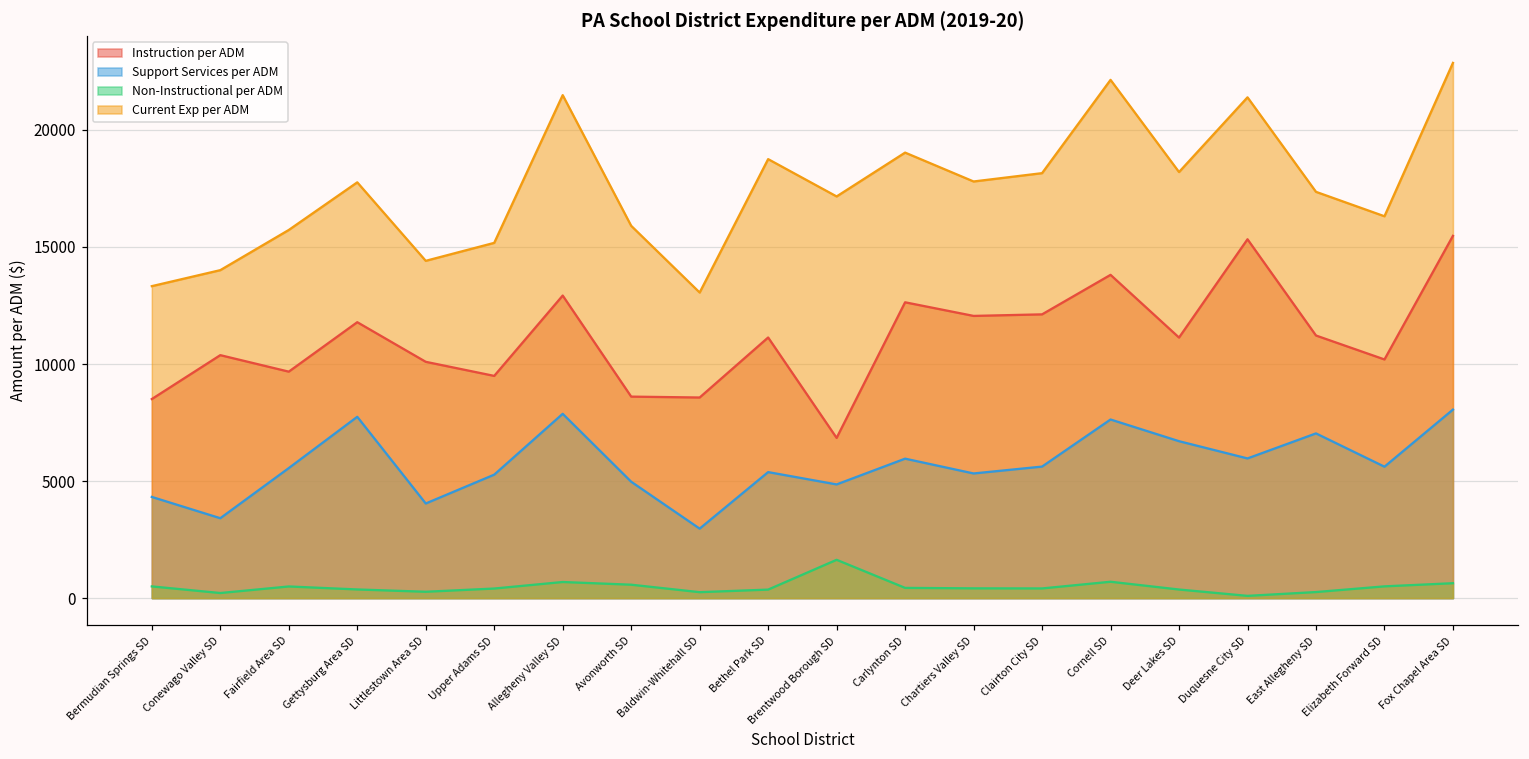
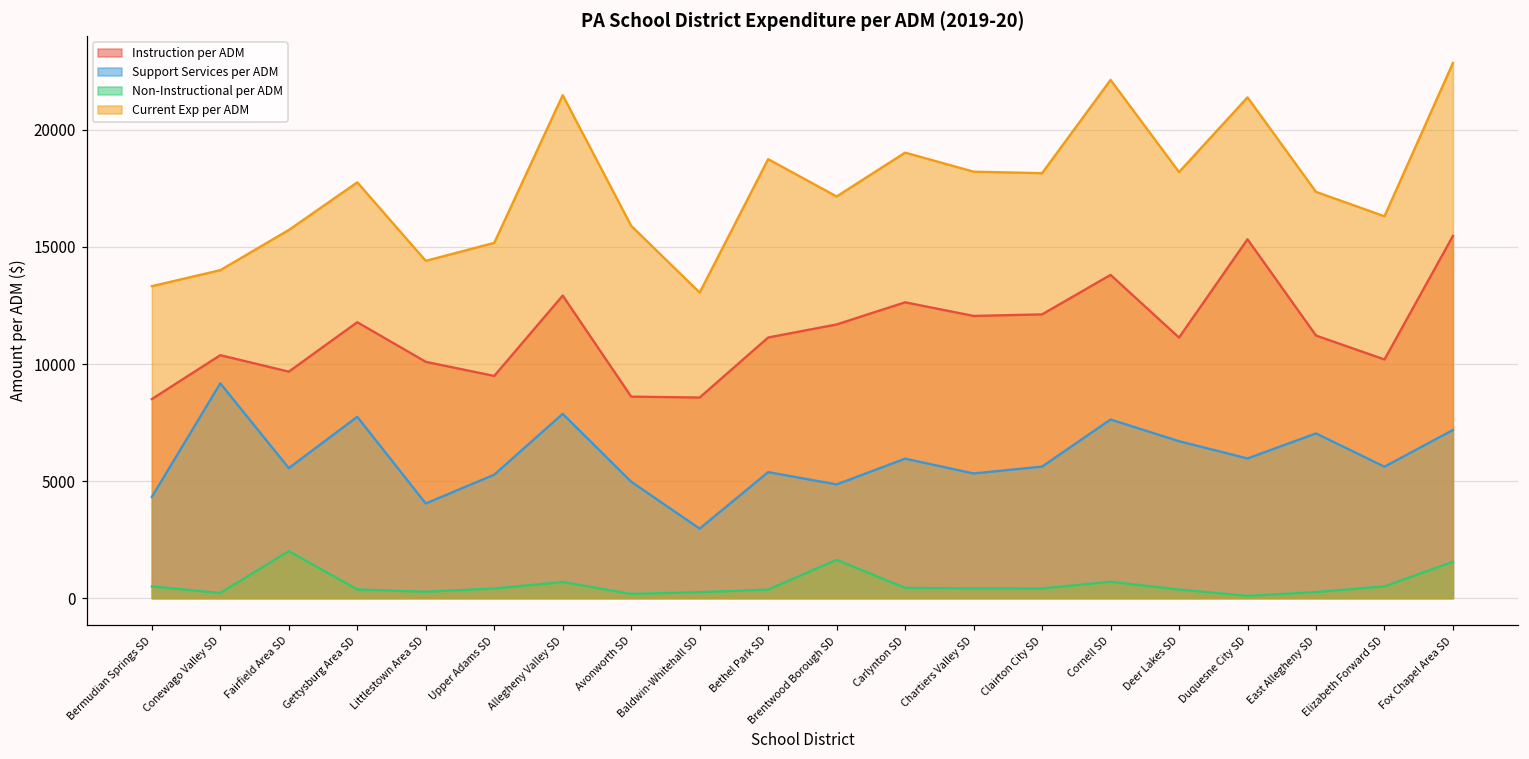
  {
    "Instruction per ADM": {
      "Bermudian Springs SD": 8500,
      "Conewago Valley SD": 10400,
      "Fairfield Area SD": 9700,
      "Gettysburg Area SD": 11800,
      "Littlestown Area SD": 10100,
      "Upper Adams SD": 9500,
      "Allegheny Valley SD": 12900,
      "Avonworth SD": 8600,
      "Baldwin-Whitehall SD": 8600,
      "Bethel Park SD": 11100,
-     "Brentwood Borough SD": 6800,
+     "Brentwood Borough SD": 11700,
      "Carlynton SD": 12600,
      "Chartiers Valley SD": 12100,
      "Clairton City SD": 12100,
      "Cornell SD": 13800,
      "Deer Lakes SD": 11100,
      "Duquesne City SD": 15300,
      "East Allegheny SD": 11200,
      "Elizabeth Forward SD": 10200,
      "Fox Chapel Area SD": 15500
    },
    "Support Services per ADM": {
      "Bermudian Springs SD": 4300,
-     "Conewago Valley SD": 3400,
+     "Conewago Valley SD": 9200,
      "Fairfield Area SD": 5600,
      "Gettysburg Area SD": 7700,
      "Littlestown Area SD": 4000,
      "Upper Adams SD": 5300,
      "Allegheny Valley SD": 7900,
      "Avonworth SD": 5000,
      "Baldwin-Whitehall SD": 3000,
      "Bethel Park SD": 5400,
      "Brentwood Borough SD": 4900,
      "Carlynton SD": 6000,
      "Chartiers Valley SD": 5300,
      "Clairton City SD": 5600,
      "Cornell SD": 7600,
      "Deer Lakes SD": 6700,
      "Duquesne City SD": 6000,
      "East Allegheny SD": 7000,
      "Elizabeth Forward SD": 5600,
-     "Fox Chapel Area SD": 8100
+     "Fox Chapel Area SD": 7200
    },
    "Non-Instructional per ADM": {
      "Bermudian Springs SD": 500,
      "Conewago Valley SD": 200,
-     "Fairfield Area SD": 500,
+     "Fairfield Area SD": 2000,
      "Gettysburg Area SD": 400,
      "Littlestown Area SD": 300,
      "Upper Adams SD": 400,
      "Allegheny Valley SD": 700,
-     "Avonworth SD": 600,
+     "Avonworth SD": 200,
      "Baldwin-Whitehall SD": 300,
      "Bethel Park SD": 400,
      "Brentwood Borough SD": 1600,
      "Carlynton SD": 400,
      "Chartiers Valley SD": 400,
      "Clairton City SD": 400,
      "Cornell SD": 700,
      "Deer Lakes SD": 400,
      "Duquesne City SD": 100,
      "East Allegheny SD": 300,
      "Elizabeth Forward SD": 500,
-     "Fox Chapel Area SD": 600
+     "Fox Chapel Area SD": 1600
    },
    "Current Exp per ADM": {
      "Bermudian Springs SD": 13300,
      "Conewago Valley SD": 14000,
      "Fairfield Area SD": 15700,
      "Gettysburg Area SD": 17800,
      "Littlestown Area SD": 14400,
      "Upper Adams SD": 15200,
      "Allegheny Valley SD": 21500,
      "Avonworth SD": 15900,
      "Baldwin-Whitehall SD": 13100,
      "Bethel Park SD": 18800,
      "Brentwood Borough SD": 17200,
      "Carlynton SD": 19000,
-     "Chartiers Valley SD": 17800,
+     "Chartiers Valley SD": 18200,
      "Clairton City SD": 18200,
      "Cornell SD": 22100,
      "Deer Lakes SD": 18200,
      "Duquesne City SD": 21400,
      "East Allegheny SD": 17400,
      "Elizabeth Forward SD": 16300,
      "Fox Chapel Area SD": 22900
    }
  }
